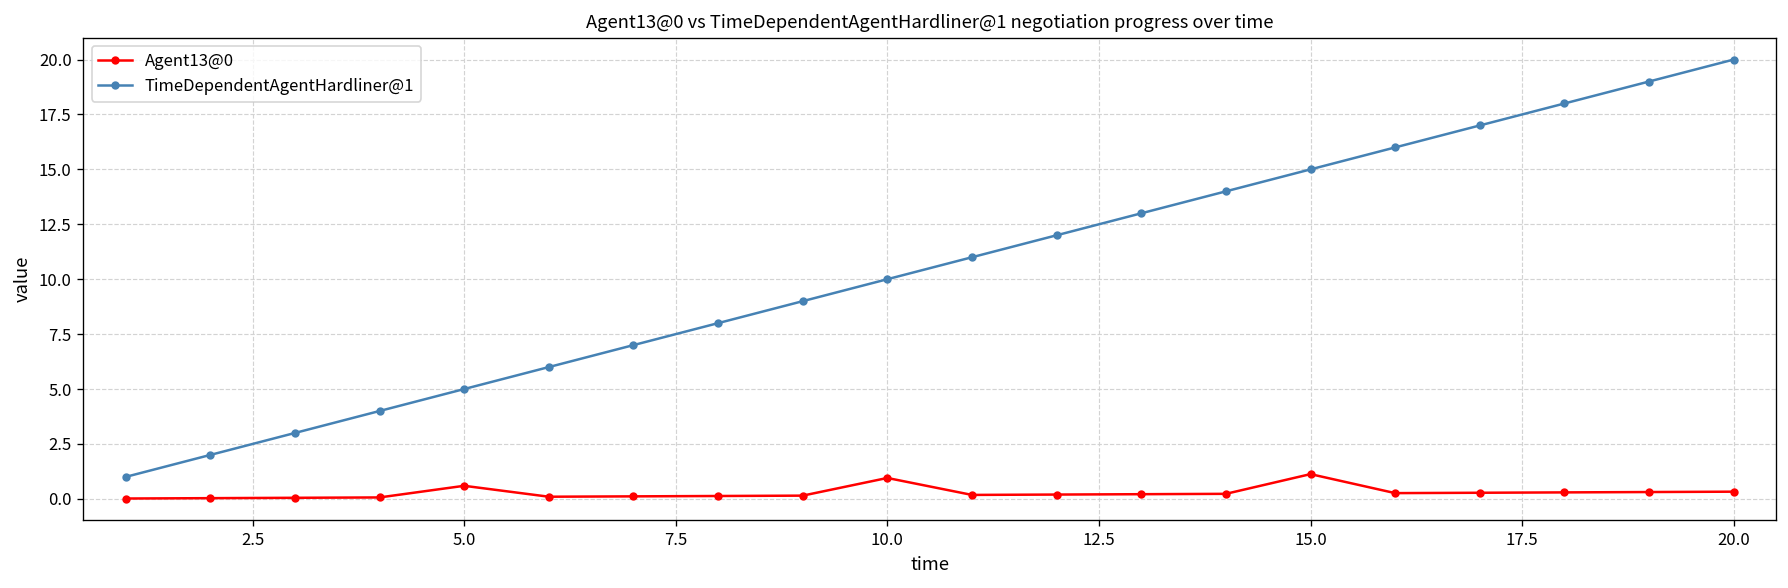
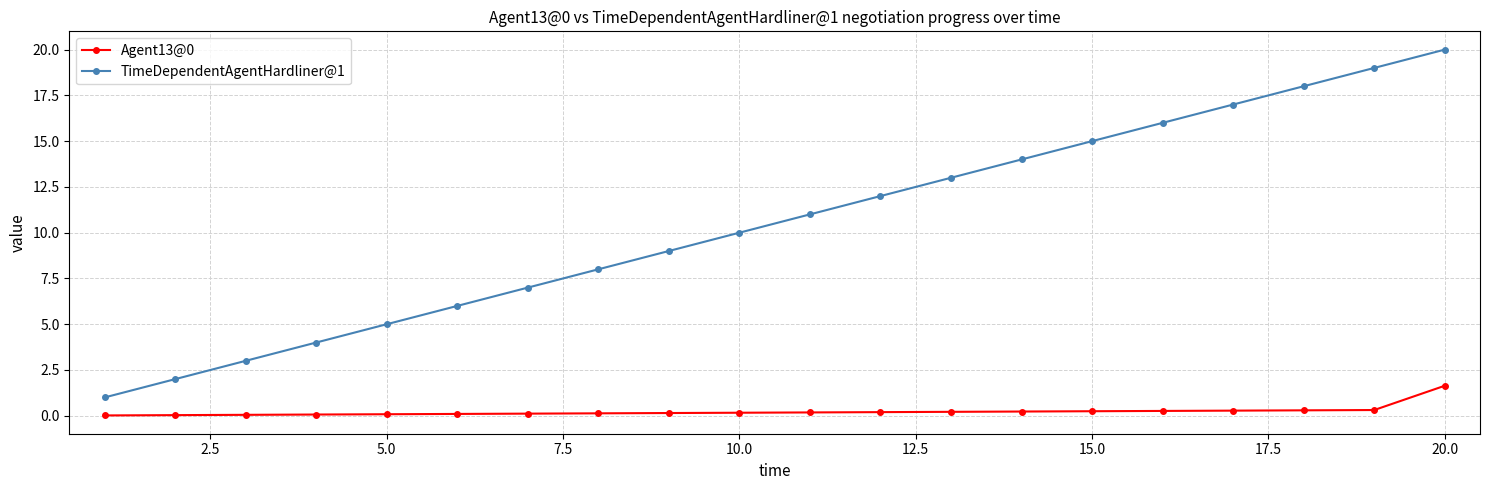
  {
    "Agent13@0": {
-     "5.0": 0.6,
-     "10.0": 1.0,
-     "15.0": 1.1,
-     "20.0": 0.3
+     "5.0": 0.1,
+     "10.0": 0.2,
+     "15.0": 0.2,
+     "20.0": 1.6
    },
    "TimeDependentAgentHardliner@1": {
      "5.0": 5.0,
      "10.0": 10.0,
      "15.0": 15.0,
      "20.0": 20.0
    }
  }
